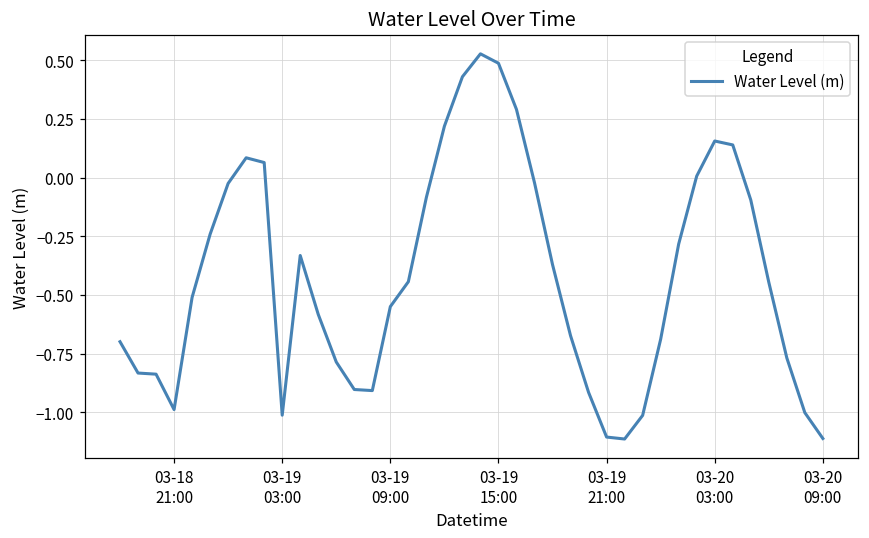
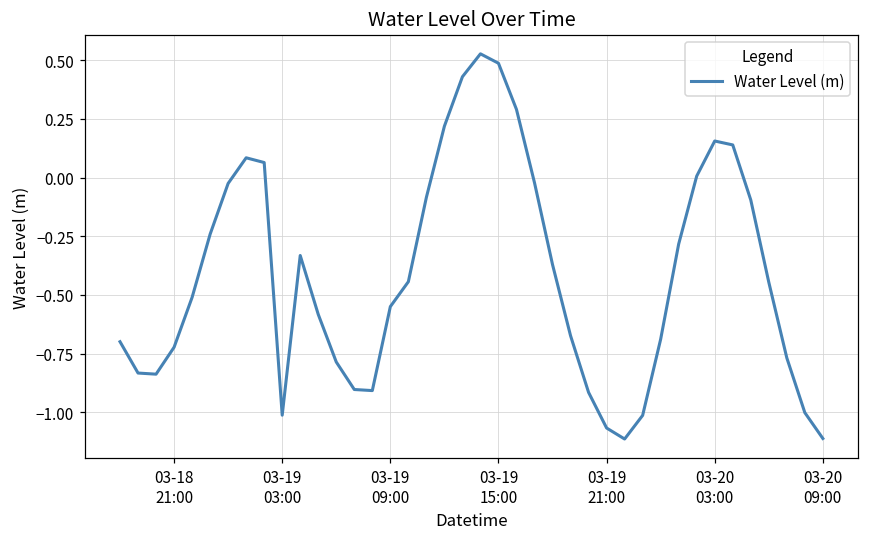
  {
-   "03-18 21:00": -0.99,
+   "03-18 21:00": -0.72,
    "03-19 03:00": -1.01,
    "03-19 09:00": -0.55,
    "03-19 15:00": 0.49,
-   "03-19 21:00": -1.11,
+   "03-19 21:00": -1.07,
    "03-20 03:00": 0.16,
    "03-20 09:00": -1.11
  }
